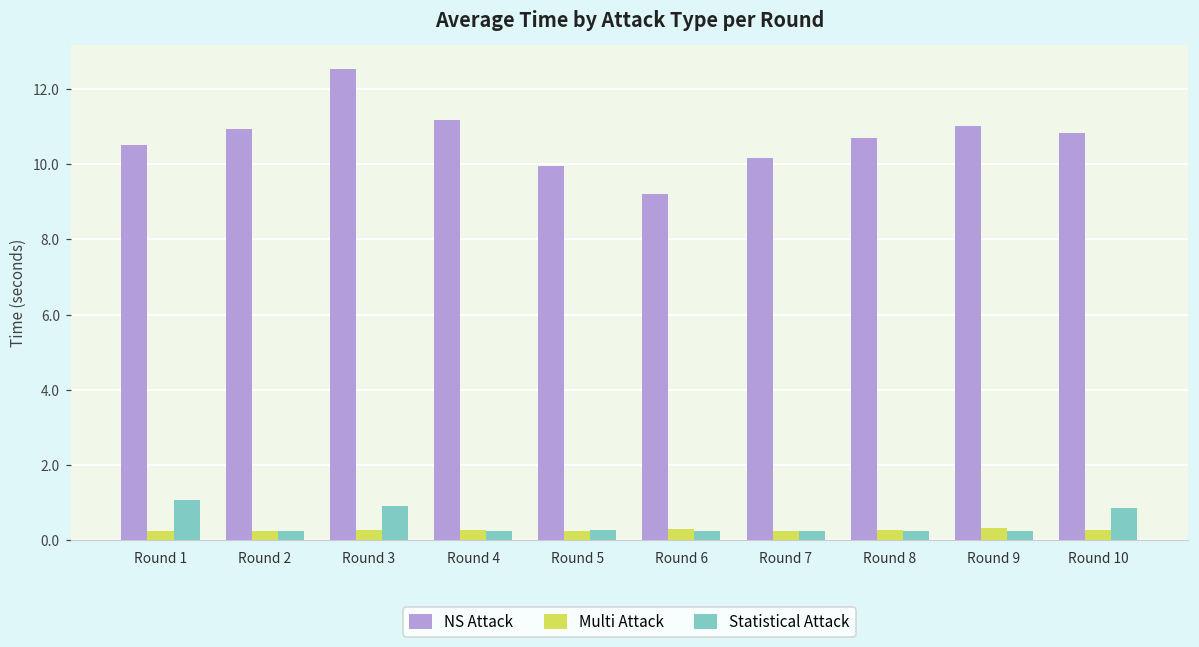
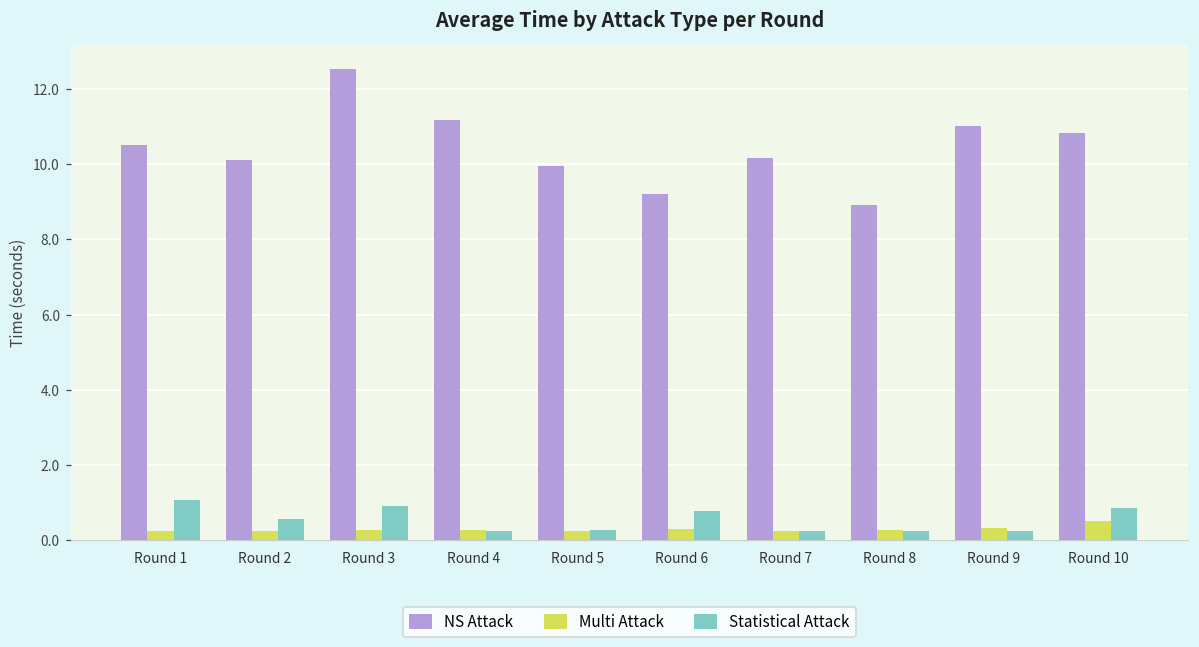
  {
    "NS Attack": {
      "Round 1": 10.5,
-     "Round 2": 10.9,
+     "Round 2": 10.1,
      "Round 3": 12.5,
      "Round 4": 11.2,
      "Round 5": 10.0,
      "Round 6": 9.2,
      "Round 7": 10.2,
-     "Round 8": 10.7,
+     "Round 8": 8.9,
      "Round 9": 11.0,
      "Round 10": 10.8
    },
    "Multi Attack": {
      "Round 1": 0.3,
      "Round 2": 0.3,
      "Round 3": 0.3,
      "Round 4": 0.3,
      "Round 5": 0.2,
      "Round 6": 0.3,
      "Round 7": 0.3,
      "Round 8": 0.3,
      "Round 9": 0.3,
-     "Round 10": 0.3
+     "Round 10": 0.5
    },
    "Statistical Attack": {
      "Round 1": 1.1,
-     "Round 2": 0.3,
+     "Round 2": 0.6,
      "Round 3": 0.9,
      "Round 4": 0.2,
      "Round 5": 0.3,
-     "Round 6": 0.2,
+     "Round 6": 0.8,
      "Round 7": 0.3,
      "Round 8": 0.3,
      "Round 9": 0.3,
      "Round 10": 0.9
    }
  }
